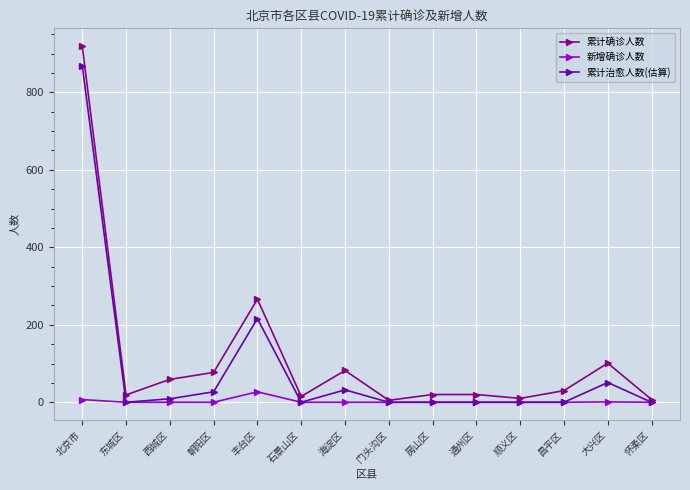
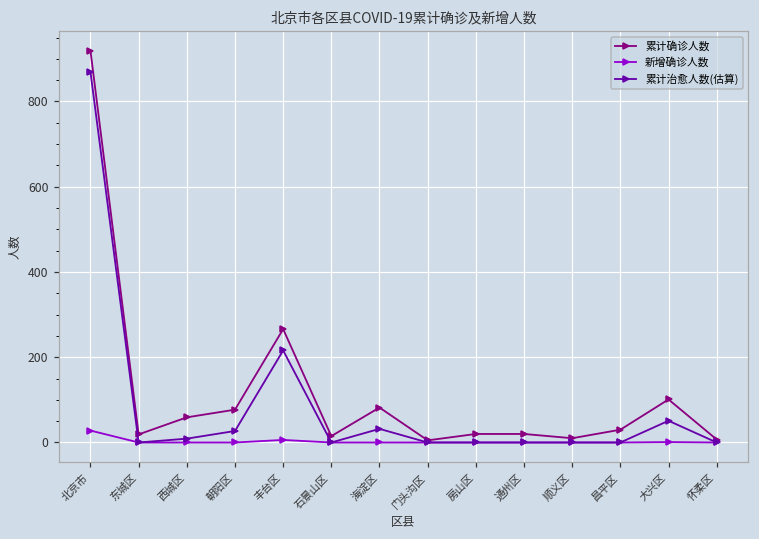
  {
    "新增确诊人数": {
-     "北京市": 10,
+     "北京市": 30,
      "西城区": 0,
      "朝阳区": 0,
-     "丰台区": 30,
+     "丰台区": 10,
      "海淀区": 0,
      "大兴区": 0
    }
  }
